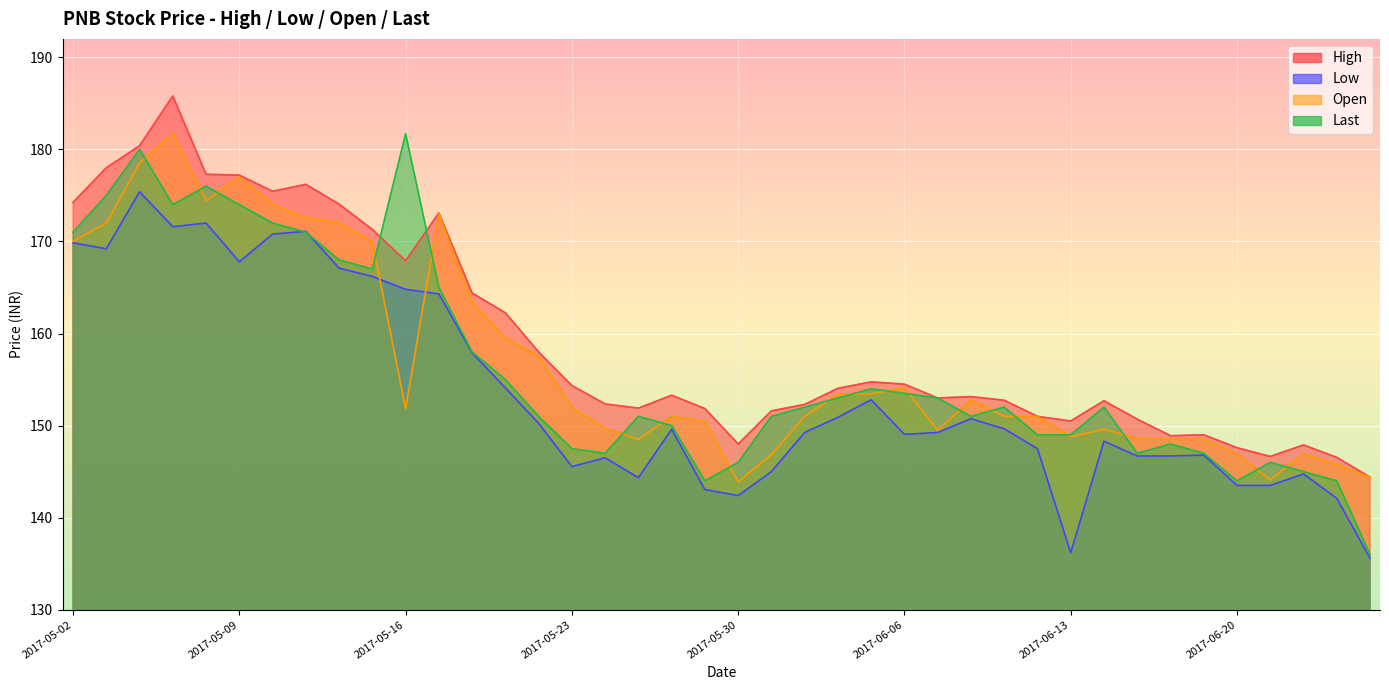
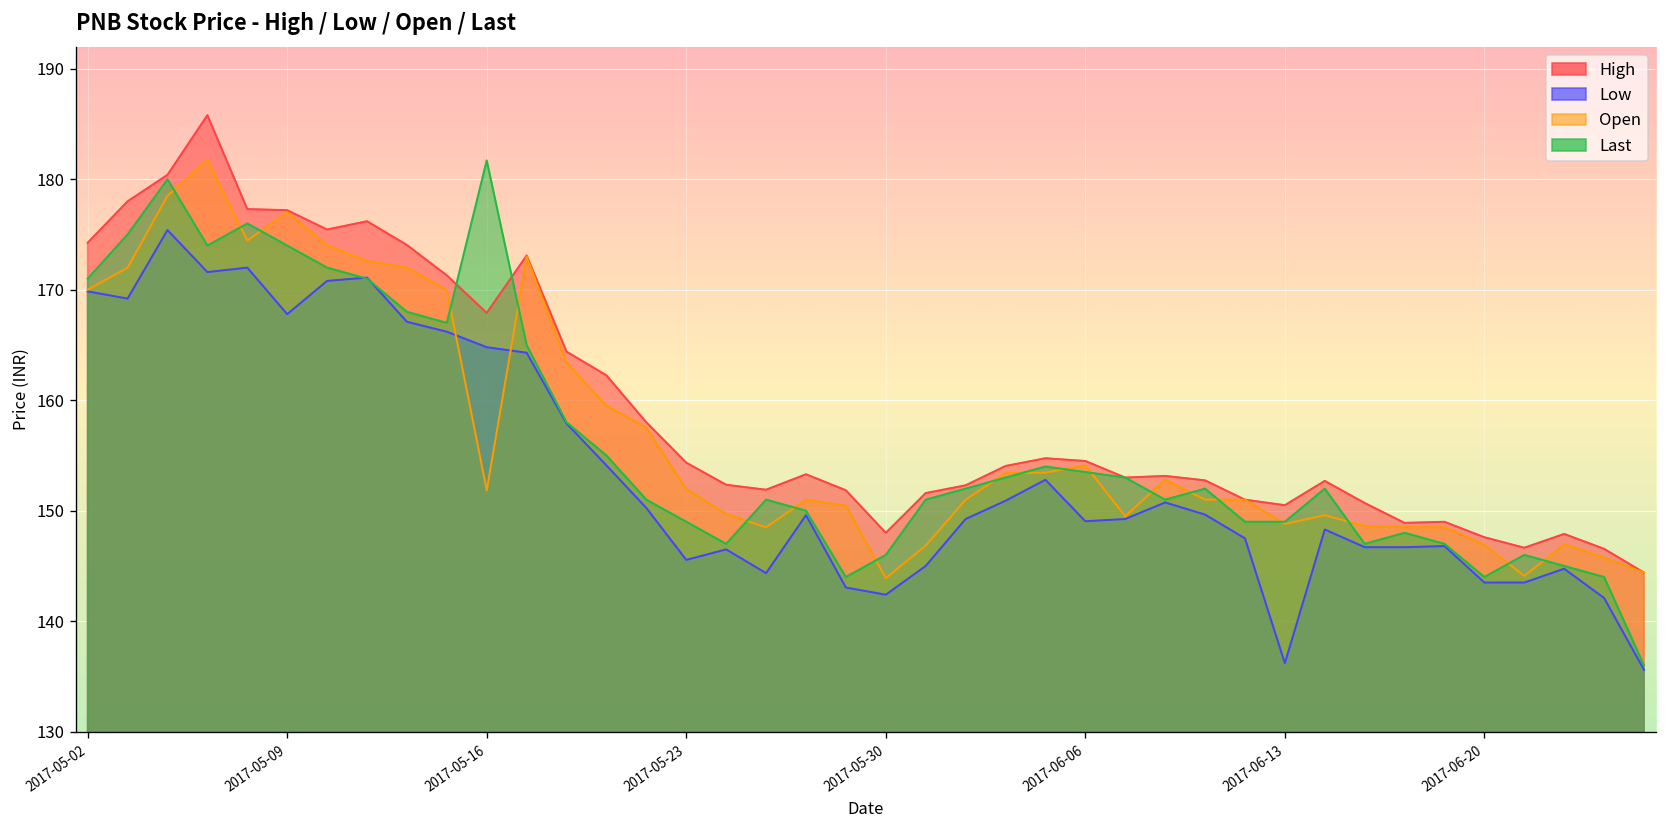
  {
    "High": {
      "2017-05-02": 174,
      "2017-05-16": 168,
      "2017-05-23": 154,
      "2017-05-30": 148,
      "2017-06-06": 155,
      "2017-06-13": 151,
      "2017-06-20": 148
    },
    "Low": {
      "2017-05-09": 168,
      "2017-05-16": 165,
      "2017-05-23": 146,
      "2017-05-30": 142,
      "2017-06-06": 149,
      "2017-06-13": 136,
      "2017-06-20": 144
    },
    "Open": {
      "2017-05-16": 152,
      "2017-05-23": 152,
      "2017-05-30": 144,
      "2017-06-06": 154,
      "2017-06-20": 147
    },
    "Last": {
      "2017-05-02": 171,
      "2017-05-09": 174,
      "2017-05-16": 182,
-     "2017-05-23": 148,
+     "2017-05-23": 149,
      "2017-05-30": 146,
      "2017-06-06": 154,
      "2017-06-20": 144
    }
  }
